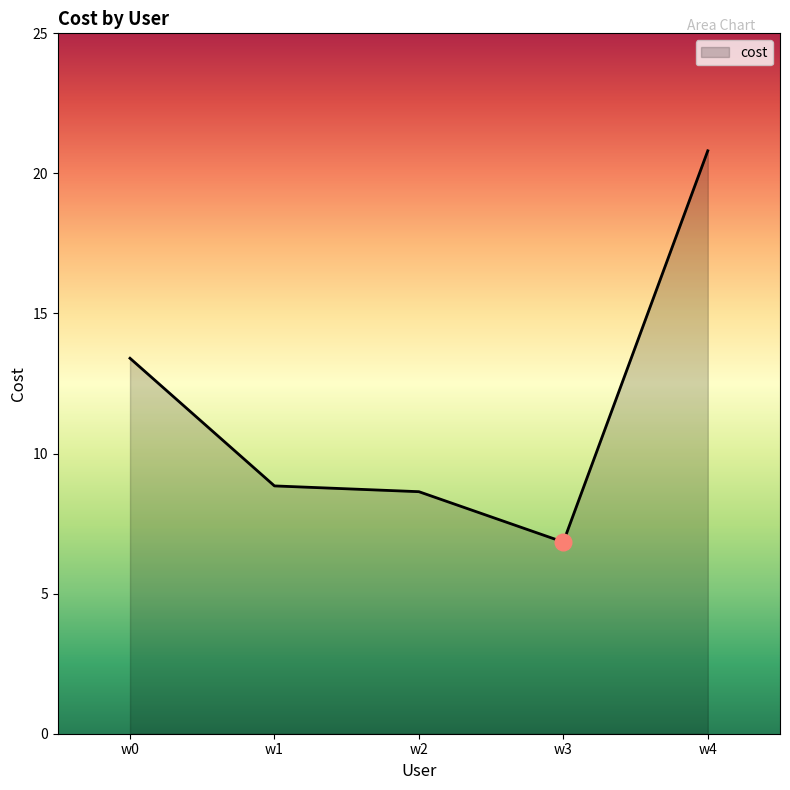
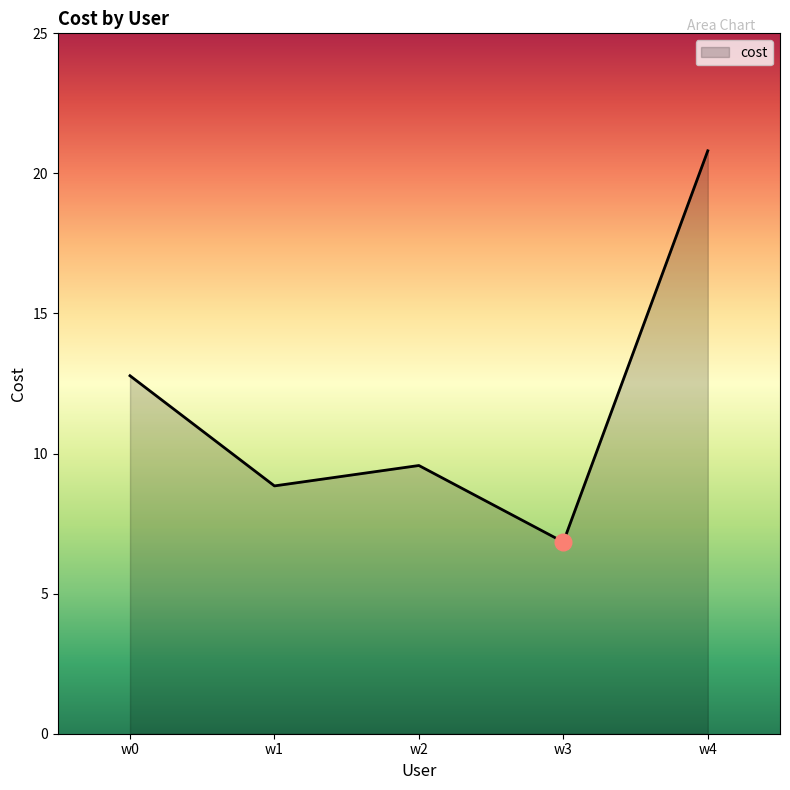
  {
    "cost": {
-     "w0": 13.4,
+     "w0": 12.8,
      "w1": 8.8,
-     "w2": 8.6,
+     "w2": 9.6,
      "w4": 20.8
    }
  }
